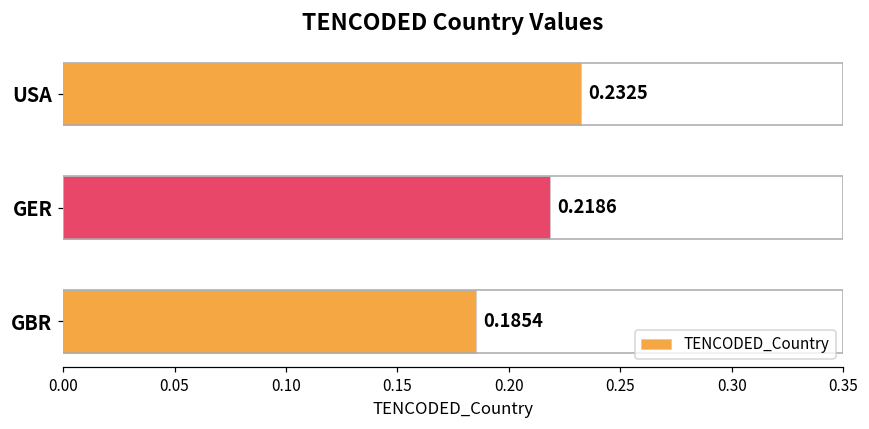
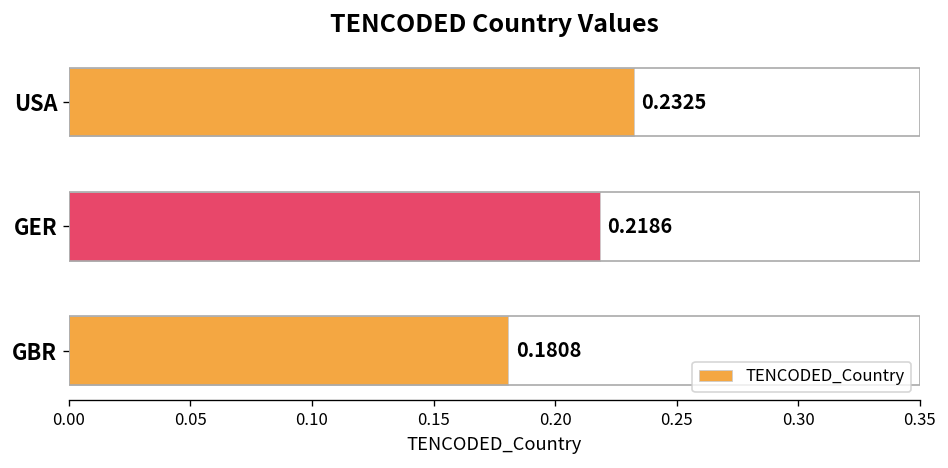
  {
    "USA": 0.2325,
    "GER": 0.2186,
-   "GBR": 0.1854
+   "GBR": 0.1808
  }
